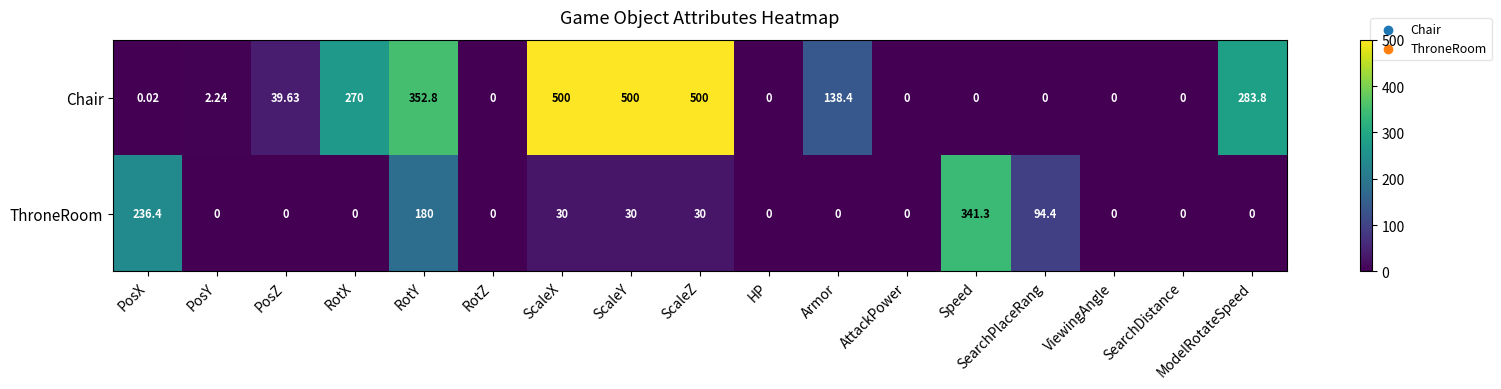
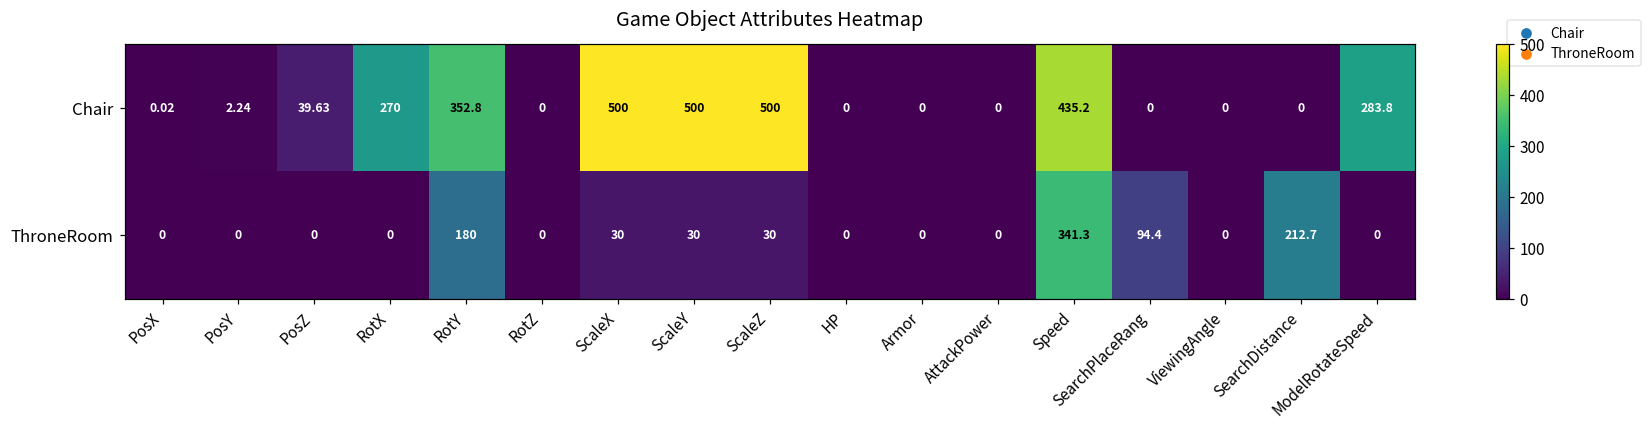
  {
    "Chair": {
      "PosX": 0.02,
      "PosY": 2.24,
      "PosZ": 39.63,
      "RotX": 270,
      "RotY": 352.8,
      "RotZ": 0,
      "ScaleX": 500,
      "ScaleY": 500,
      "ScaleZ": 500,
      "HP": 0,
-     "Armor": 138.4,
+     "Armor": 0,
      "AttackPower": 0,
-     "Speed": 0,
+     "Speed": 435.2,
      "SearchPlaceRang": 0,
      "ViewingAngle": 0,
      "SearchDistance": 0,
      "ModelRotateSpeed": 283.8
    },
    "ThroneRoom": {
-     "PosX": 236.4,
+     "PosX": 0,
      "PosY": 0,
      "PosZ": 0,
      "RotX": 0,
      "RotY": 180,
      "RotZ": 0,
      "ScaleX": 30,
      "ScaleY": 30,
      "ScaleZ": 30,
      "HP": 0,
      "Armor": 0,
      "AttackPower": 0,
      "Speed": 341.3,
      "SearchPlaceRang": 94.4,
      "ViewingAngle": 0,
-     "SearchDistance": 0,
+     "SearchDistance": 212.7,
      "ModelRotateSpeed": 0
    }
  }
